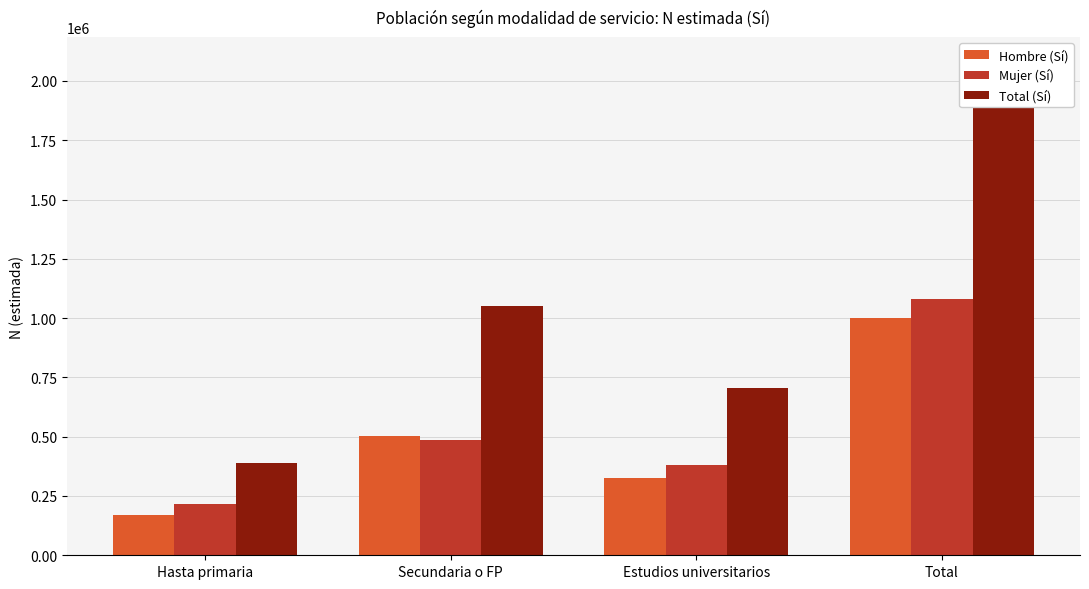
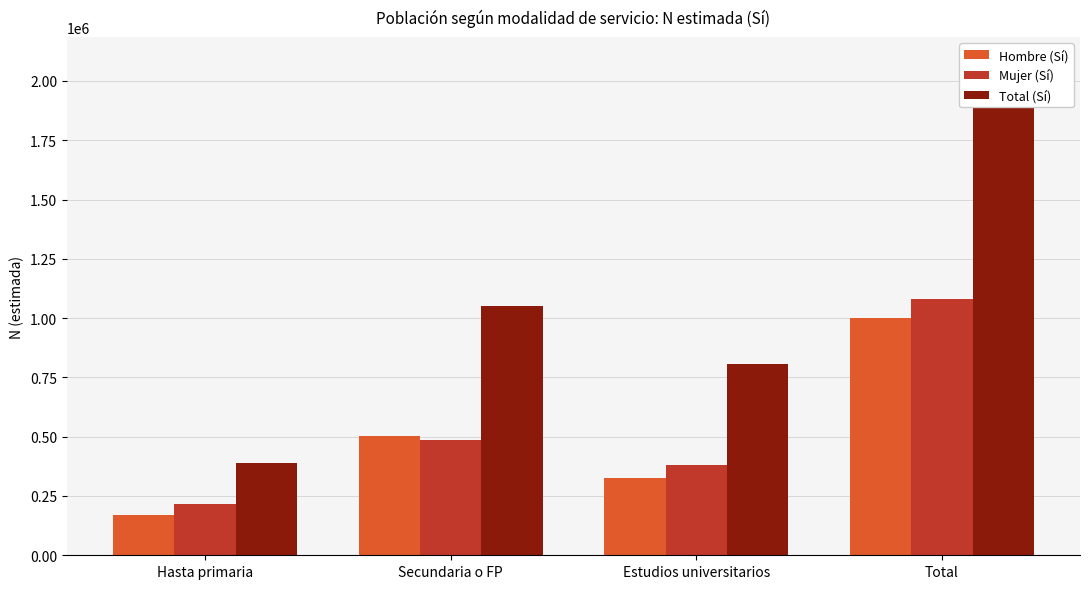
  {
    "Total (Sí)": {
      "Hasta primaria": 390000,
      "Secundaria o FP": 1050000,
-     "Estudios universitarios": 700000
+     "Estudios universitarios": 810000
    }
  }
